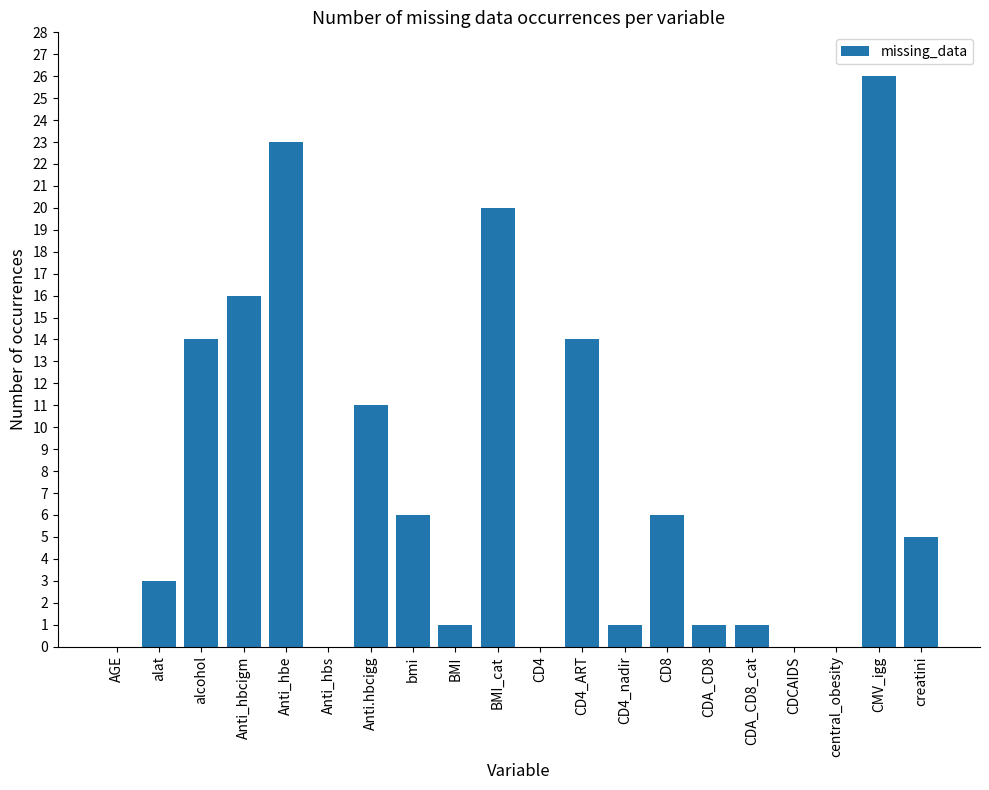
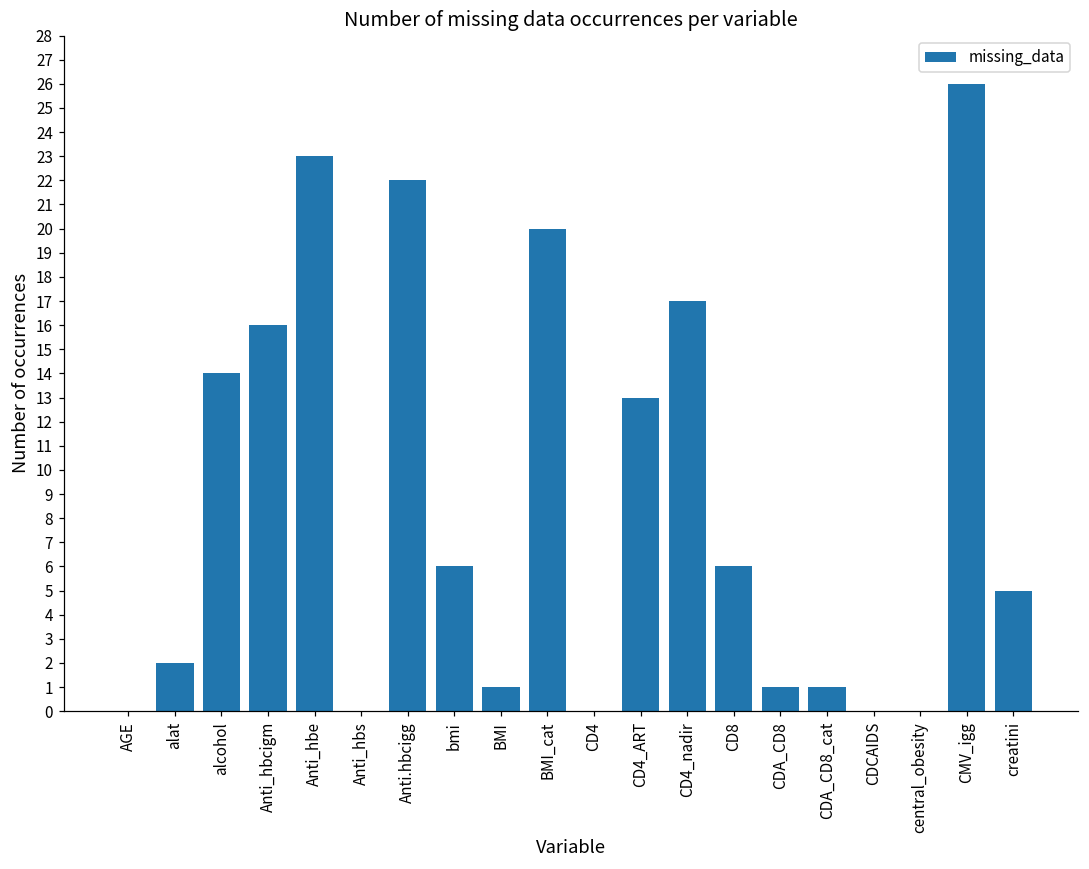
  {
    "AGE": 0,
-   "alat": 3,
+   "alat": 2,
    "alcohol": 14,
    "Anti_hbcigm": 16,
    "Anti_hbe": 23,
    "Anti_hbs": 0,
-   "Anti.hbcigg": 11,
+   "Anti.hbcigg": 22,
    "bmi": 6,
    "BMI": 1,
    "BMI_cat": 20,
    "CD4": 0,
-   "CD4_ART": 14,
-   "CD4_nadir": 1,
+   "CD4_ART": 13,
+   "CD4_nadir": 17,
    "CD8": 6,
    "CDA_CD8": 1,
    "CDA_CD8_cat": 1,
    "CDCAIDS": 0,
    "central_obesity": 0,
    "CMV_igg": 26,
    "creatini": 5
  }
